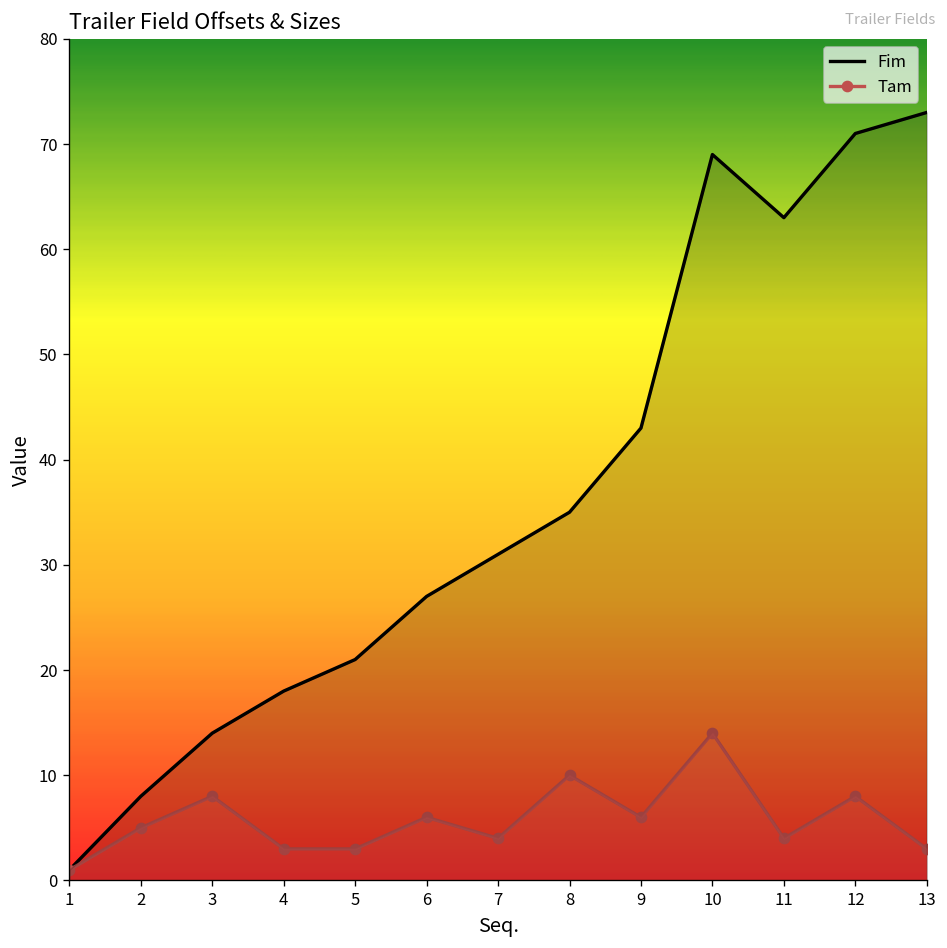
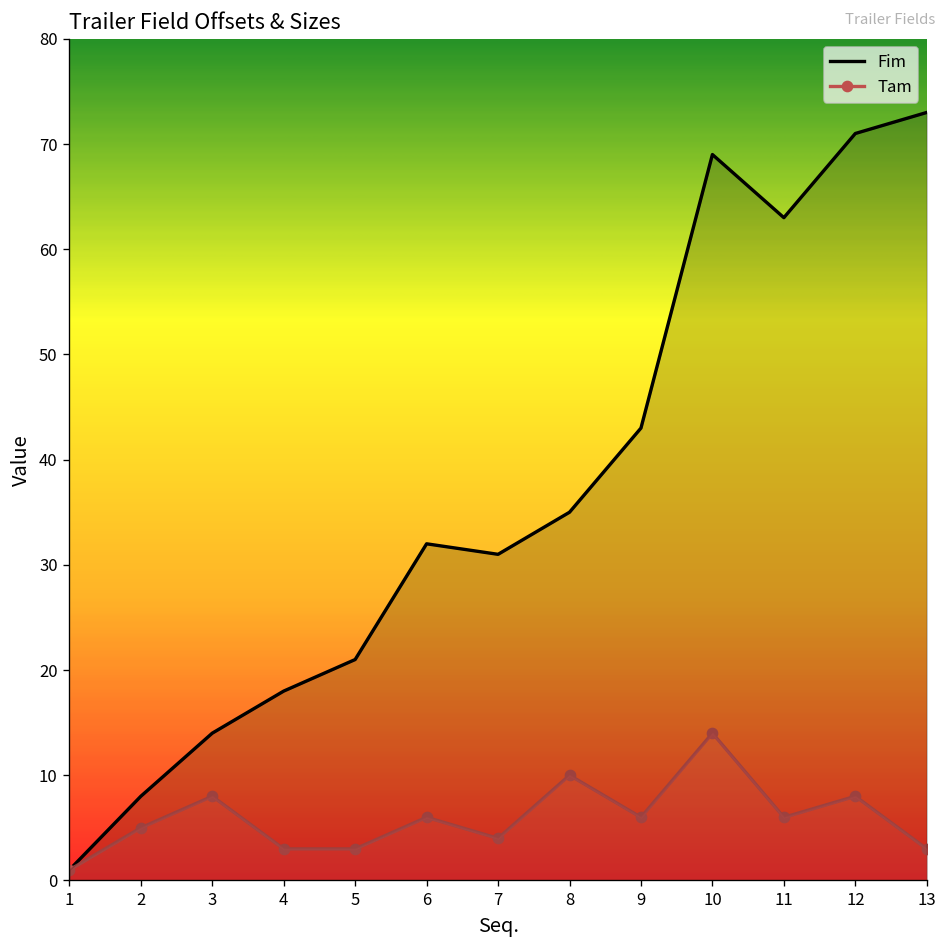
  {
    "Fim": {
      "2": 8,
      "3": 14,
      "4": 18,
      "5": 21,
-     "6": 27,
+     "6": 32,
      "7": 31,
      "8": 35,
      "9": 43,
      "10": 69,
      "11": 63,
      "12": 71,
      "13": 73
    },
    "Tam": {
      "2": 5,
      "3": 8,
      "4": 3,
      "5": 3,
      "6": 6,
      "7": 4,
      "8": 10,
      "9": 6,
      "10": 14,
-     "11": 4,
+     "11": 6,
      "12": 8,
      "13": 3
    }
  }
